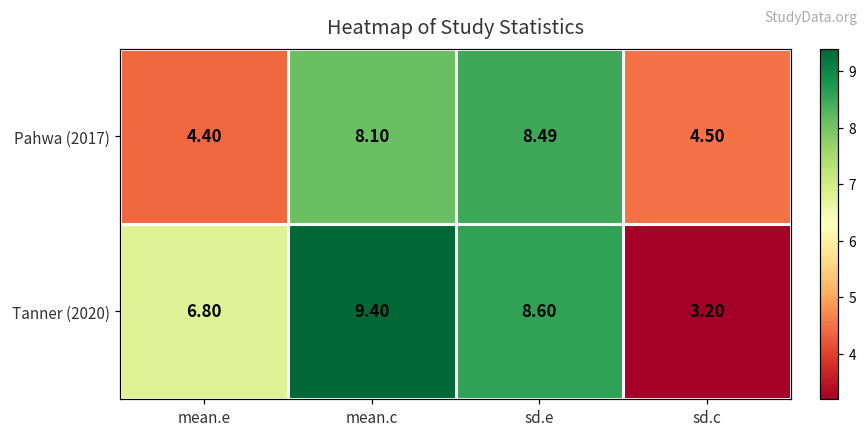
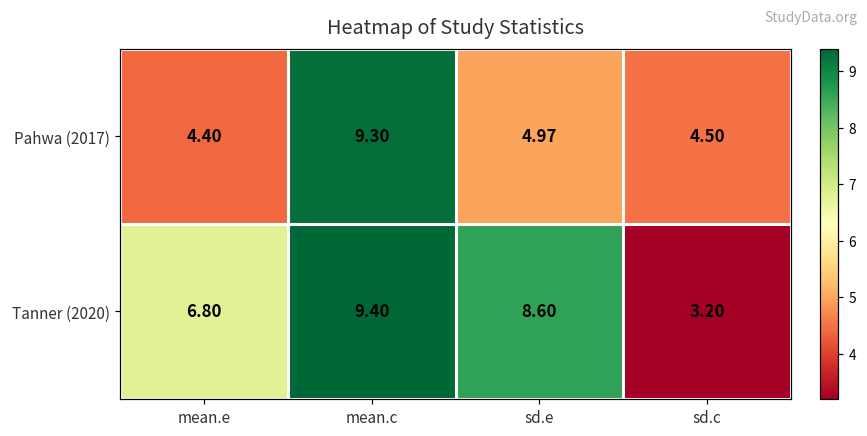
  {
    "Pahwa (2017)": {
      "mean.e": 4.40,
-     "mean.c": 8.10,
-     "sd.e": 8.49,
+     "mean.c": 9.30,
+     "sd.e": 4.97,
      "sd.c": 4.50
    },
    "Tanner (2020)": {
      "mean.e": 6.80,
      "mean.c": 9.40,
      "sd.e": 8.60,
      "sd.c": 3.20
    }
  }
